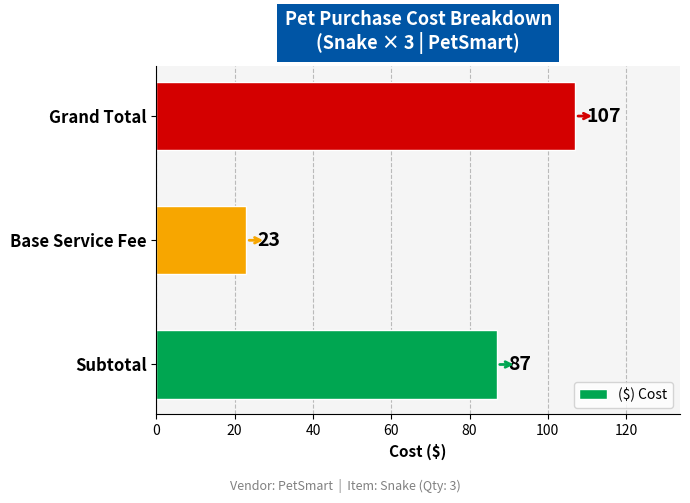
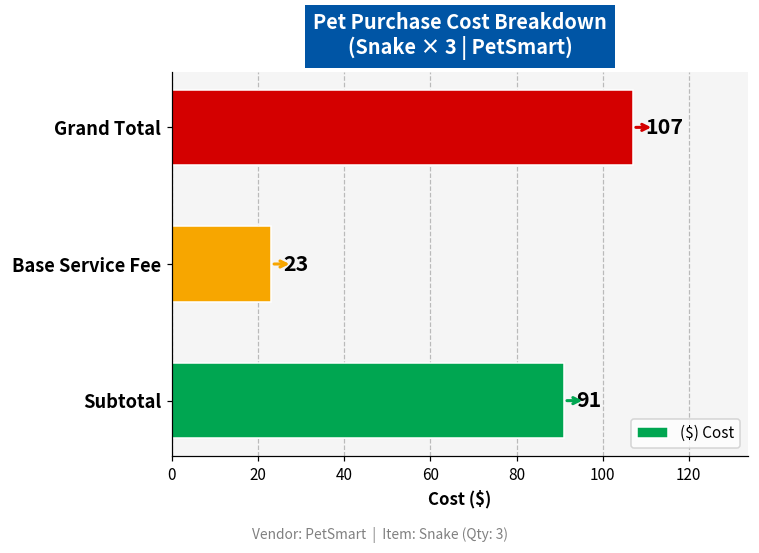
  {
    "Grand Total": 107,
    "Base Service Fee": 23,
-   "Subtotal": 87
+   "Subtotal": 91
  }
